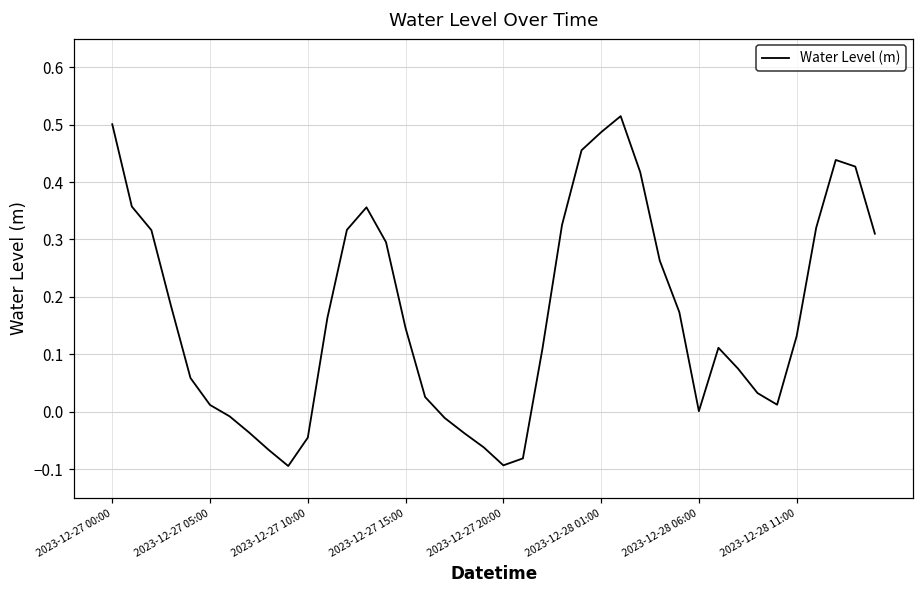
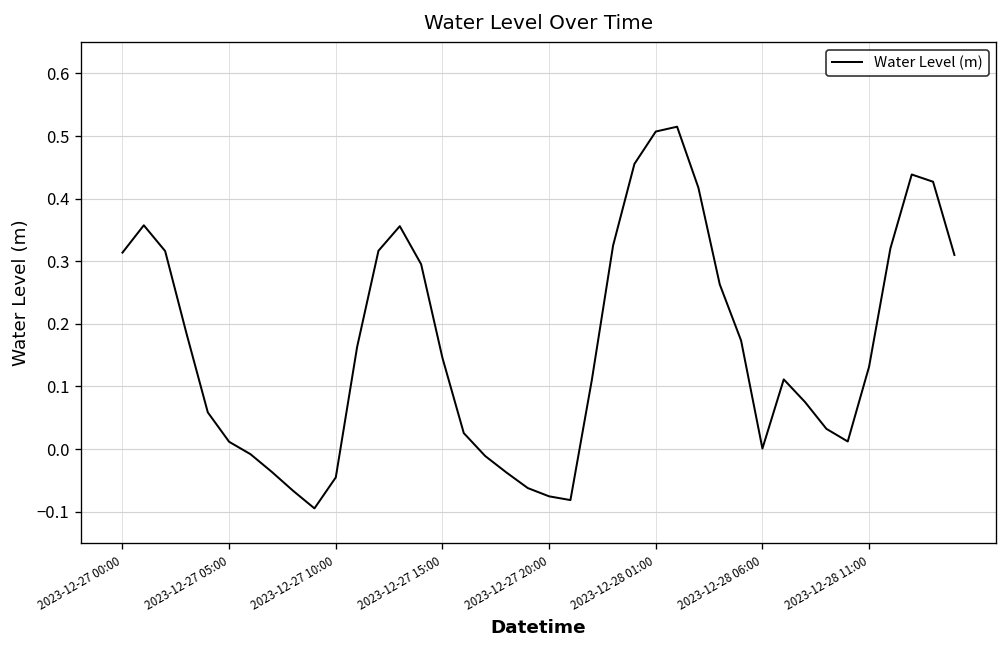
  {
-   "2023-12-27 00:00": 0.50,
+   "2023-12-27 00:00": 0.31,
    "2023-12-27 05:00": 0.01,
    "2023-12-27 10:00": -0.05,
    "2023-12-27 15:00": 0.15,
-   "2023-12-27 20:00": -0.09,
-   "2023-12-28 01:00": 0.49,
+   "2023-12-27 20:00": -0.08,
+   "2023-12-28 01:00": 0.51,
    "2023-12-28 06:00": 0.00,
    "2023-12-28 11:00": 0.13
  }
